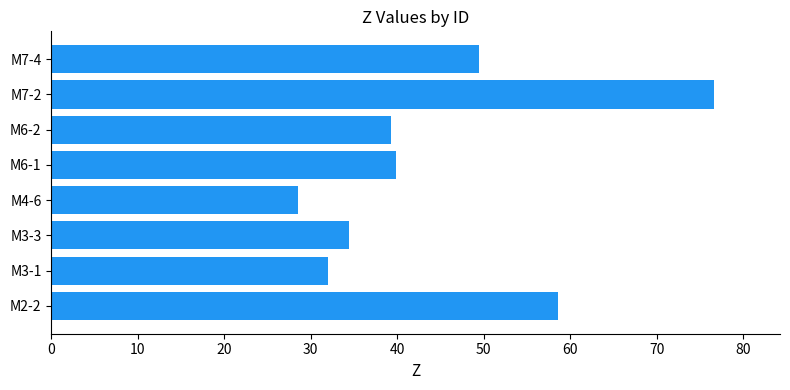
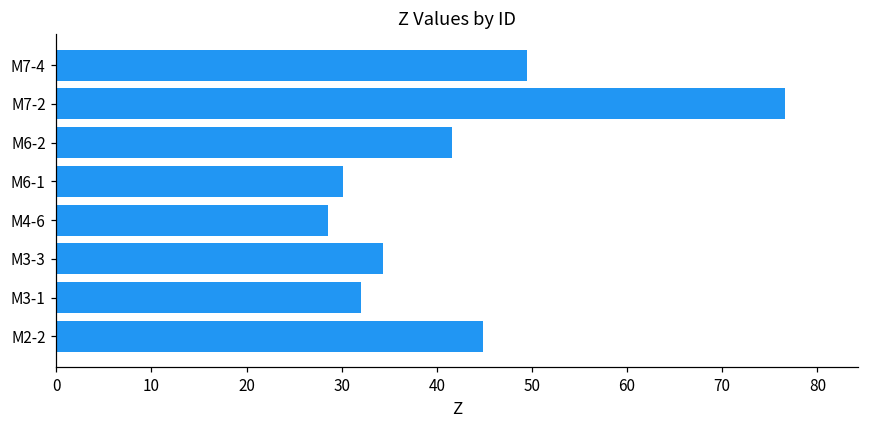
  {
    "M7-4": 49,
    "M7-2": 77,
-   "M6-2": 39,
-   "M6-1": 40,
+   "M6-2": 42,
+   "M6-1": 30,
    "M4-6": 29,
    "M3-3": 34,
    "M3-1": 32,
-   "M2-2": 59
+   "M2-2": 45
  }
